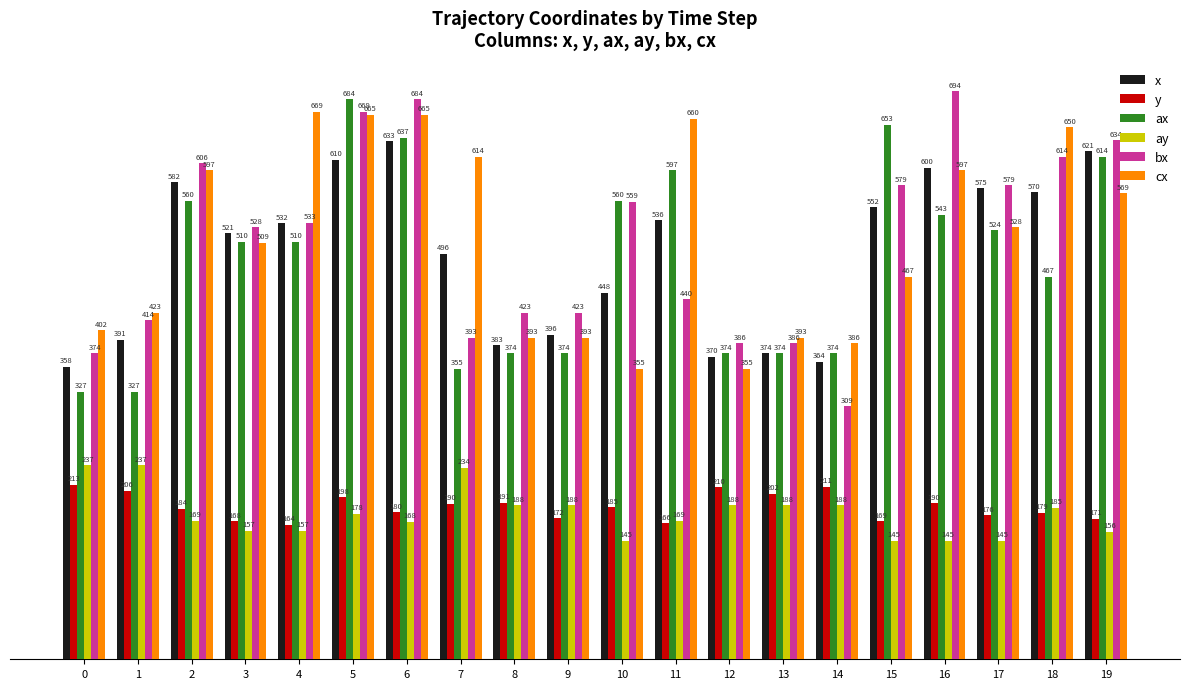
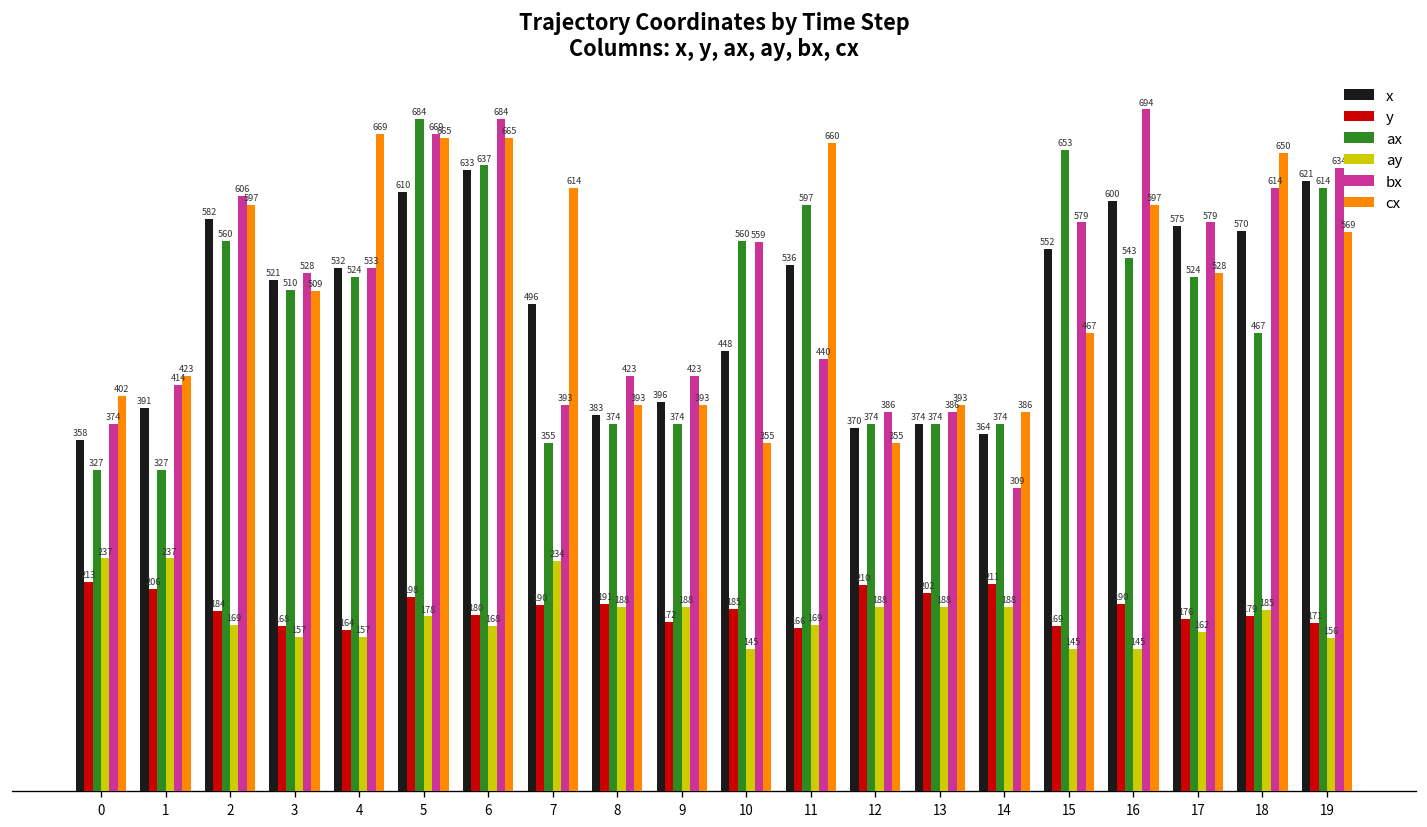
  {
    "x": {
      "0": 358,
      "1": 391,
      "2": 582,
      "3": 521,
      "4": 532,
      "5": 610,
      "6": 633,
      "7": 496,
      "8": 383,
      "9": 396,
      "10": 448,
      "11": 536,
      "12": 370,
      "13": 374,
      "14": 364,
      "15": 552,
      "16": 600,
      "17": 575,
      "18": 570,
      "19": 621
    },
    "y": {
      "0": 213,
      "1": 206,
      "2": 184,
      "3": 168,
      "4": 164,
      "5": 198,
      "6": 180,
      "7": 190,
      "8": 191,
      "9": 172,
      "10": 185,
      "11": 166,
      "12": 210,
      "13": 202,
      "14": 211,
      "15": 169,
      "16": 190,
      "17": 176,
      "18": 179,
      "19": 171
    },
    "ax": {
      "0": 327,
      "1": 327,
      "2": 560,
      "3": 510,
-     "4": 510,
+     "4": 524,
      "5": 684,
      "6": 637,
      "7": 355,
      "8": 374,
      "9": 374,
      "10": 560,
      "11": 597,
      "12": 374,
      "13": 374,
      "14": 374,
      "15": 653,
      "16": 543,
      "17": 524,
      "18": 467,
      "19": 614
    },
    "ay": {
      "0": 237,
      "1": 237,
      "2": 169,
      "3": 157,
      "4": 157,
      "5": 178,
      "6": 168,
      "7": 234,
      "8": 188,
      "9": 188,
      "10": 145,
      "11": 169,
      "12": 188,
      "13": 188,
      "14": 188,
      "15": 145,
      "16": 145,
-     "17": 145,
+     "17": 162,
      "18": 185,
      "19": 156
    },
    "bx": {
      "0": 374,
      "1": 414,
      "2": 606,
      "3": 528,
      "4": 533,
      "6": 684,
      "7": 393,
      "8": 423,
      "9": 423,
      "10": 559,
      "11": 440,
      "12": 386,
      "13": 386,
      "14": 309,
      "15": 579,
      "16": 694,
      "17": 579,
      "18": 614,
      "19": 634
    },
    "cx": {
      "0": 402,
      "1": 423,
      "2": 597,
      "3": 509,
      "4": 669,
      "6": 665,
      "7": 614,
      "8": 393,
      "9": 393,
      "10": 355,
      "11": 660,
      "12": 355,
      "13": 393,
      "14": 386,
      "15": 467,
      "16": 597,
      "17": 528,
      "18": 650,
      "19": 569
    }
  }
